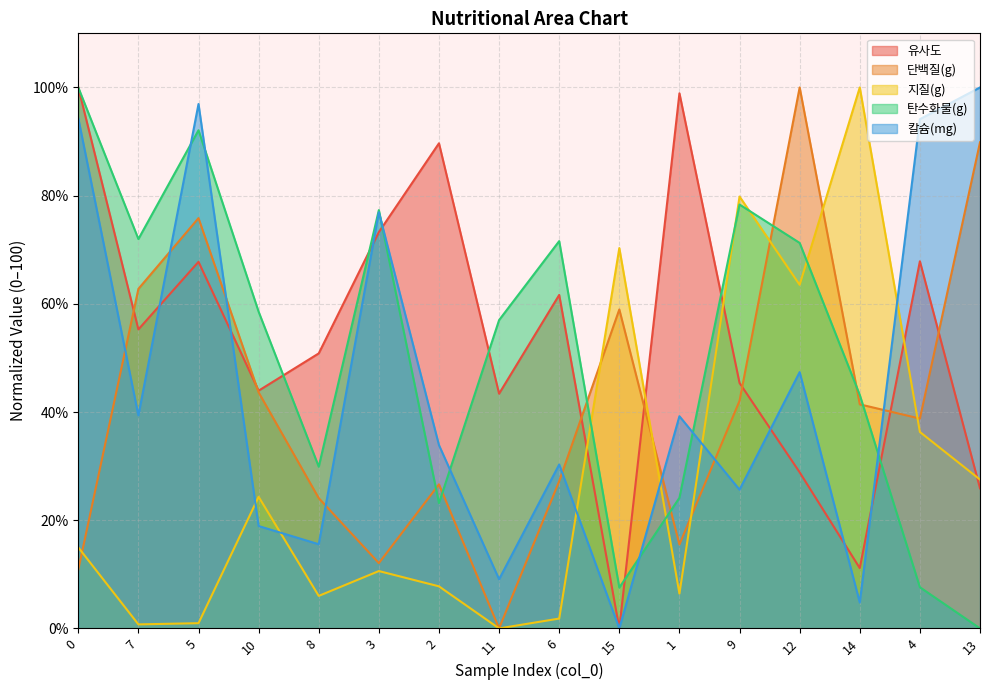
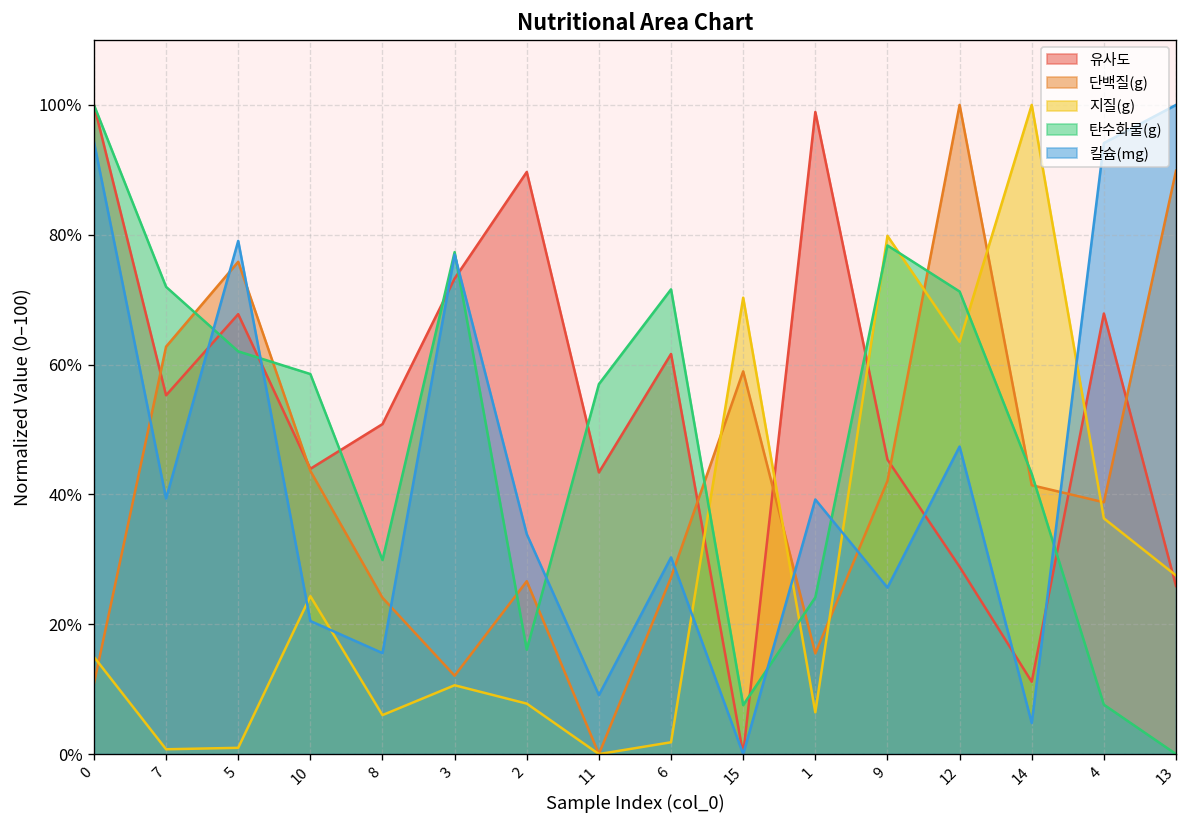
  {
    "탄수화물(g)": {
      "7": "72%",
-     "5": "92%",
+     "5": "62%",
      "10": "59%",
      "8": "30%",
-     "2": "23%",
+     "2": "16%",
      "11": "57%",
      "6": "72%",
      "15": "8%",
      "1": "24%",
      "9": "78%",
      "12": "71%",
      "14": "43%",
      "4": "8%",
      "13": "0%"
    },
    "칼슘(mg)": {
      "0": "94%",
      "7": "39%",
-     "5": "97%",
-     "10": "19%",
+     "5": "79%",
+     "10": "21%",
      "8": "16%",
      "2": "34%",
      "11": "9%",
      "6": "30%",
      "1": "39%",
      "9": "26%",
      "12": "47%",
      "14": "5%",
      "13": "100%"
    }
  }
